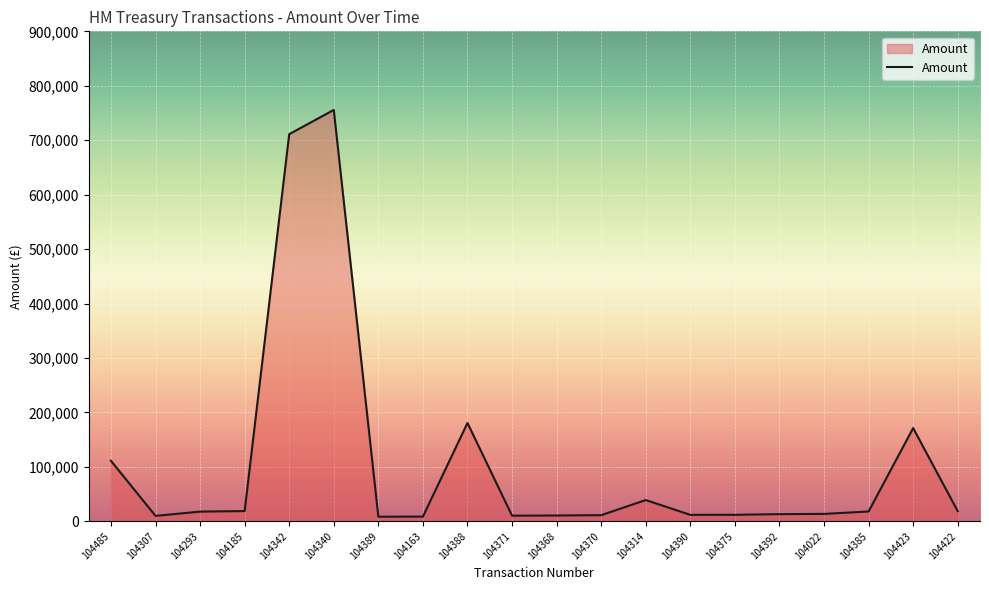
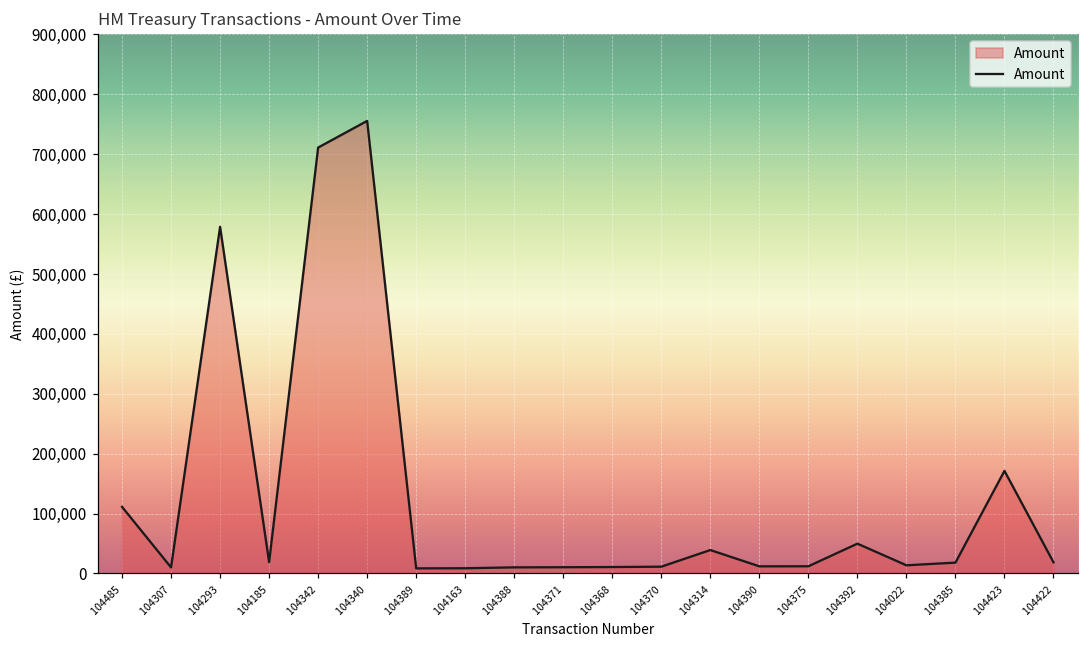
  {
    "104485": "110,000",
    "104307": "10,000",
-   "104293": "20,000",
+   "104293": "580,000",
    "104185": "20,000",
    "104342": "710,000",
    "104340": "760,000",
    "104389": "10,000",
    "104163": "10,000",
-   "104388": "180,000",
+   "104388": "10,000",
    "104371": "10,000",
    "104368": "10,000",
    "104370": "10,000",
    "104314": "40,000",
    "104390": "10,000",
    "104375": "10,000",
-   "104392": "10,000",
+   "104392": "50,000",
    "104022": "10,000",
    "104385": "20,000",
    "104423": "170,000",
    "104422": "20,000"
  }
